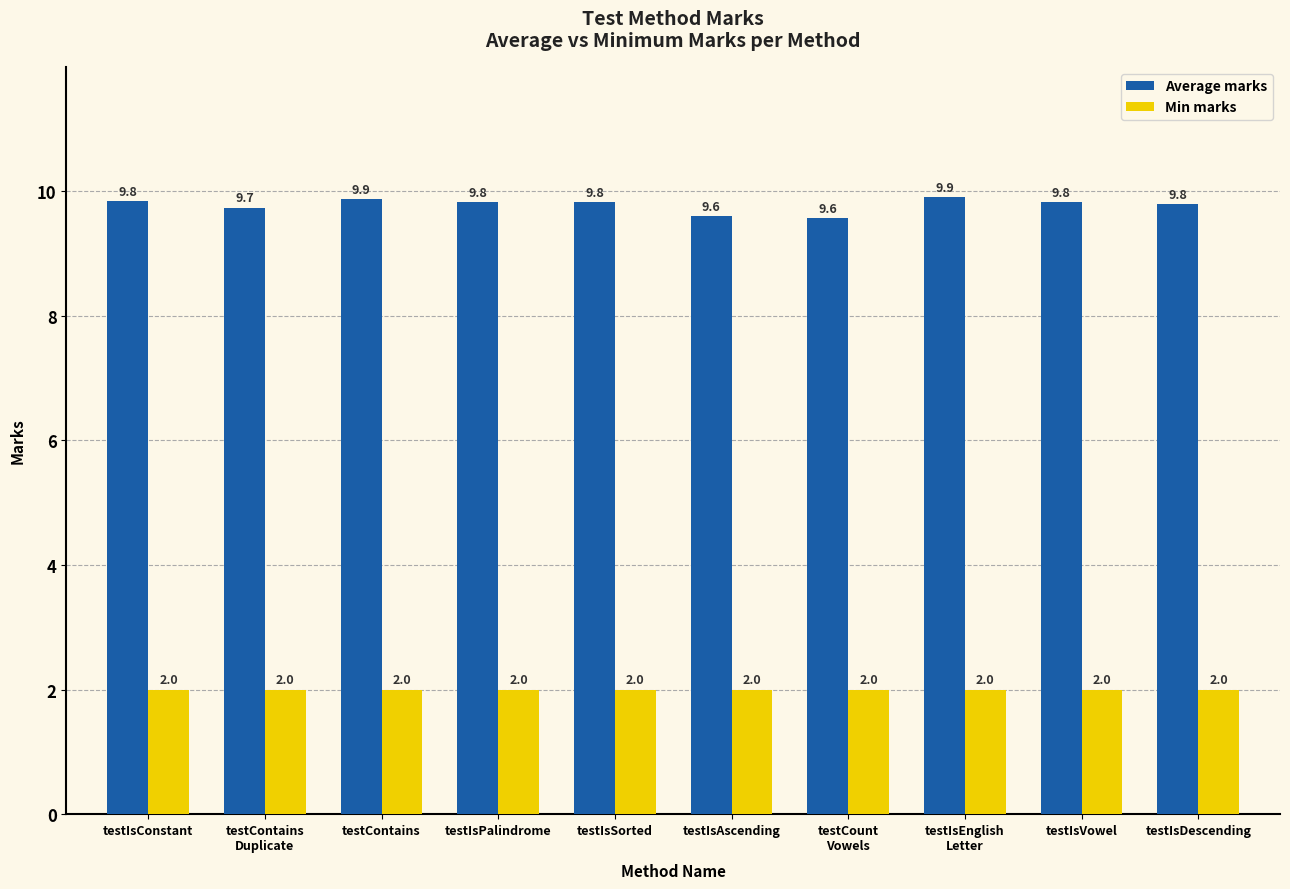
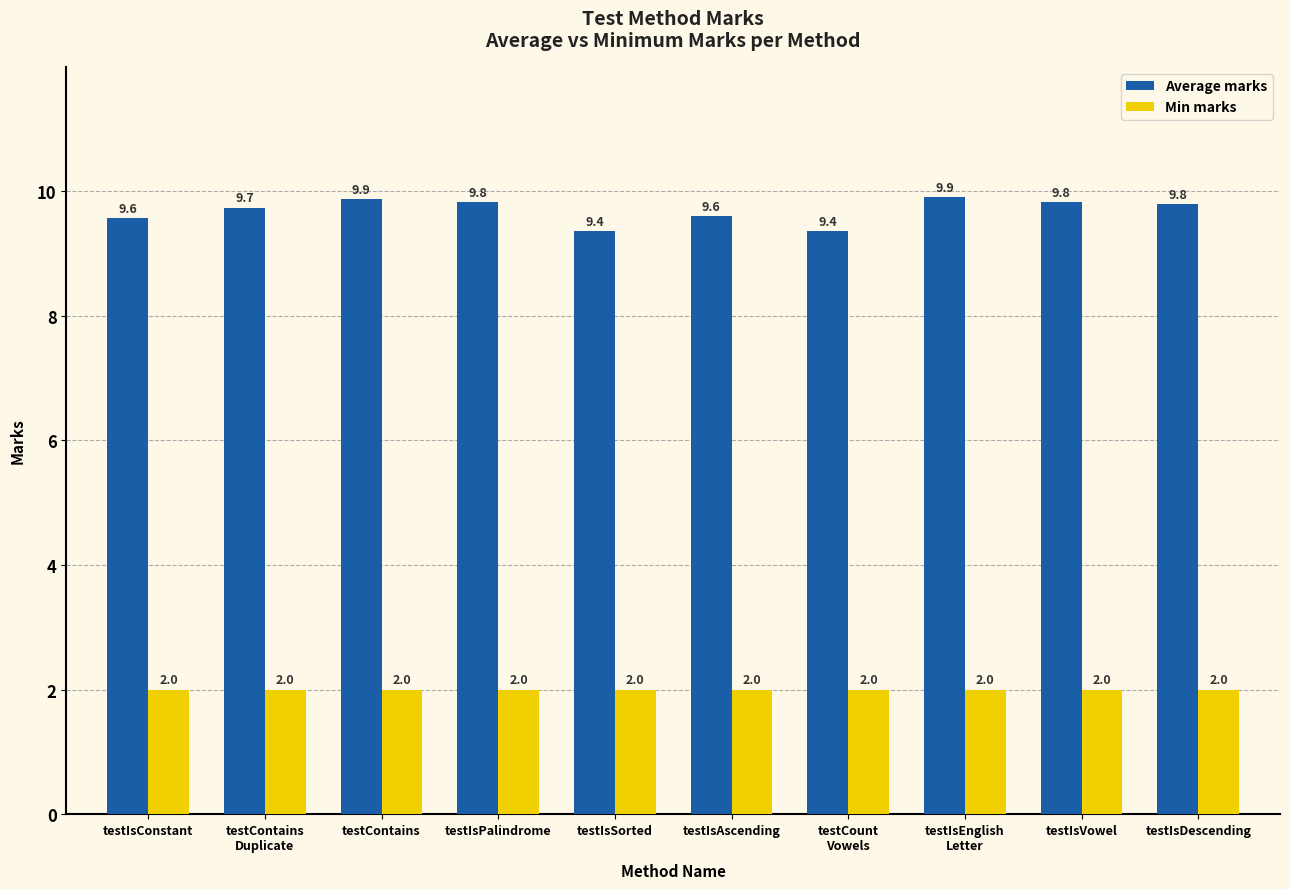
  {
    "Average marks": {
-     "testIsConstant": 9.8,
+     "testIsConstant": 9.6,
      "testContains Duplicate": 9.7,
      "testContains": 9.9,
      "testIsPalindrome": 9.8,
-     "testIsSorted": 9.8,
+     "testIsSorted": 9.4,
      "testIsAscending": 9.6,
-     "testCount Vowels": 9.6,
+     "testCount Vowels": 9.4,
      "testIsEnglish Letter": 9.9,
      "testIsVowel": 9.8,
      "testIsDescending": 9.8
    },
    "Min marks": {
      "testIsConstant": 2.0,
      "testContains Duplicate": 2.0,
      "testContains": 2.0,
      "testIsPalindrome": 2.0,
      "testIsSorted": 2.0,
      "testIsAscending": 2.0,
      "testCount Vowels": 2.0,
      "testIsEnglish Letter": 2.0,
      "testIsVowel": 2.0,
      "testIsDescending": 2.0
    }
  }
